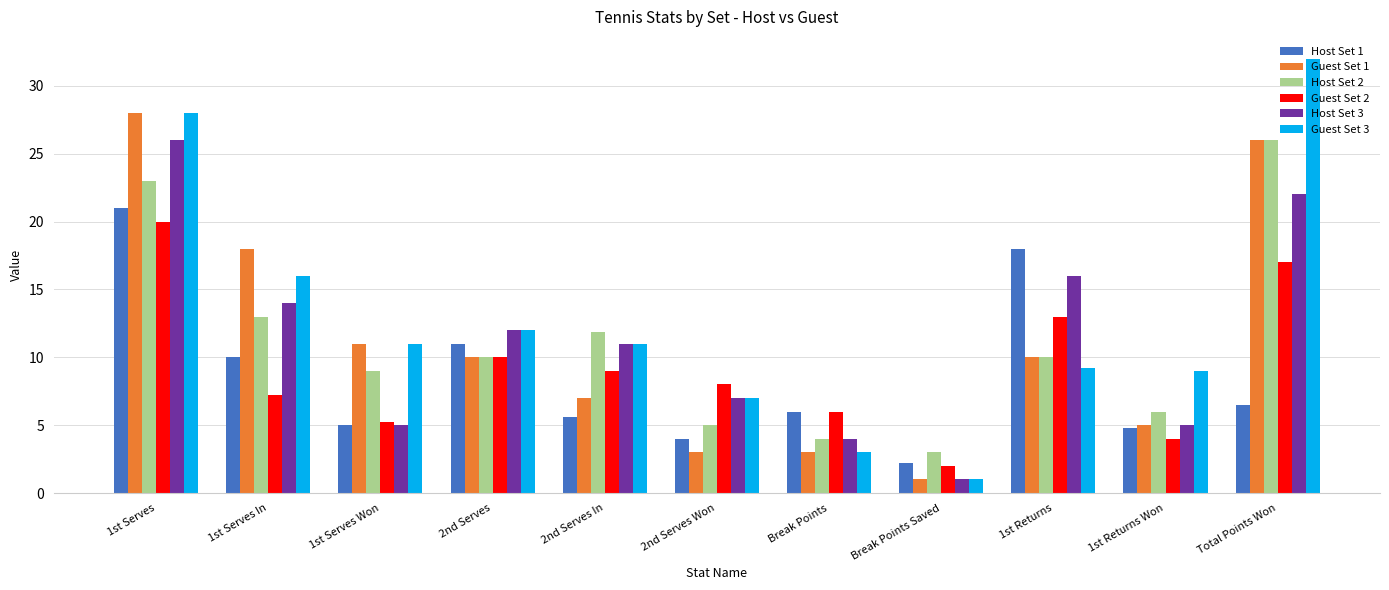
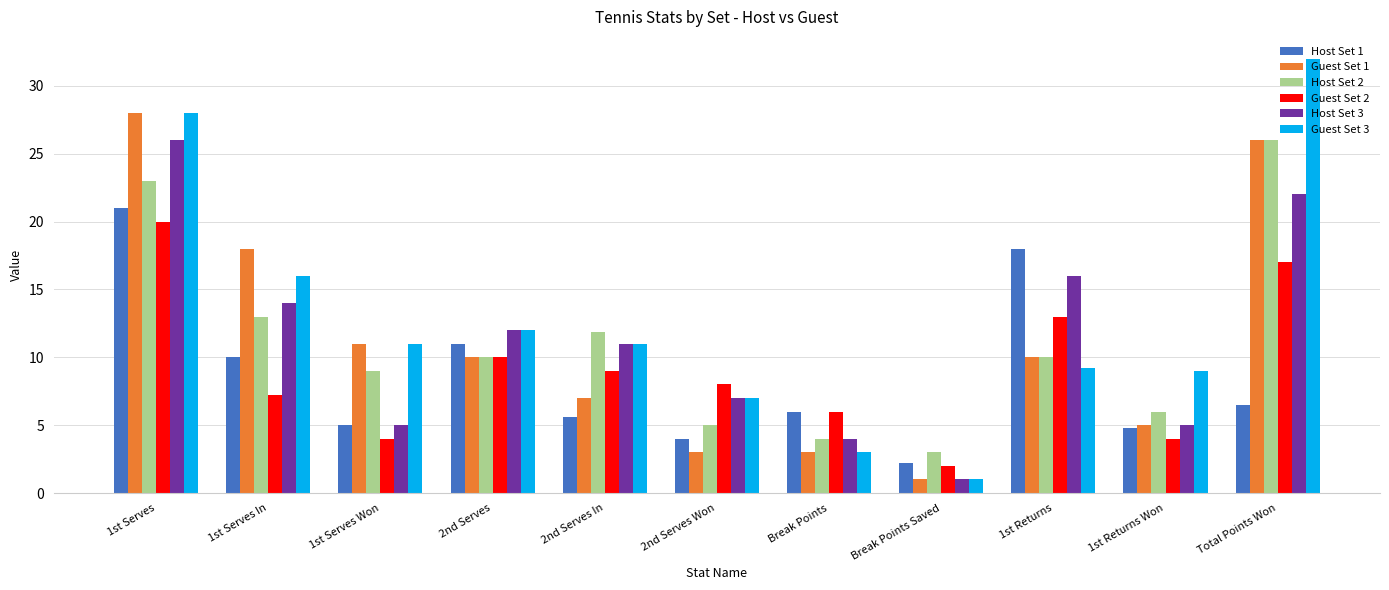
  {
    "Host Set 1": {
      "1st Serves": 21.0,
      "1st Serves In": 10.0,
      "1st Serves Won": 5.0,
      "2nd Serves": 11.0,
      "2nd Serves In": 5.6,
      "2nd Serves Won": 4.0,
      "Break Points": 6.0,
      "Break Points Saved": 2.2,
      "1st Returns": 18.0,
      "1st Returns Won": 4.8,
      "Total Points Won": 6.5
    },
    "Guest Set 1": {
      "1st Serves": 28.0,
      "1st Serves In": 18.0,
      "1st Serves Won": 11.0,
      "2nd Serves": 10.0,
      "2nd Serves In": 7.0,
      "2nd Serves Won": 3.0,
      "Break Points": 3.0,
      "Break Points Saved": 1.0,
      "1st Returns": 10.0,
      "1st Returns Won": 5.0,
      "Total Points Won": 26.0
    },
    "Host Set 2": {
      "1st Serves": 23.0,
      "1st Serves In": 13.0,
      "1st Serves Won": 9.0,
      "2nd Serves": 10.0,
      "2nd Serves In": 11.9,
      "2nd Serves Won": 5.0,
      "Break Points": 4.0,
      "Break Points Saved": 3.0,
      "1st Returns": 10.0,
      "1st Returns Won": 6.0,
      "Total Points Won": 26.0
    },
    "Guest Set 2": {
      "1st Serves": 20.0,
      "1st Serves In": 7.2,
-     "1st Serves Won": 5.2,
+     "1st Serves Won": 4.0,
      "2nd Serves": 10.0,
      "2nd Serves In": 9.0,
      "2nd Serves Won": 8.0,
      "Break Points": 6.0,
      "Break Points Saved": 2.0,
      "1st Returns": 13.0,
      "1st Returns Won": 4.0,
      "Total Points Won": 17.0
    },
    "Host Set 3": {
      "1st Serves": 26.0,
      "1st Serves In": 14.0,
      "1st Serves Won": 5.0,
      "2nd Serves": 12.0,
      "2nd Serves In": 11.0,
      "2nd Serves Won": 7.0,
      "Break Points": 4.0,
      "Break Points Saved": 1.0,
      "1st Returns": 16.0,
      "1st Returns Won": 5.0,
      "Total Points Won": 22.0
    },
    "Guest Set 3": {
      "1st Serves": 28.0,
      "1st Serves In": 16.0,
      "1st Serves Won": 11.0,
      "2nd Serves": 12.0,
      "2nd Serves In": 11.0,
      "2nd Serves Won": 7.0,
      "Break Points": 3.0,
      "Break Points Saved": 1.0,
      "1st Returns": 9.2,
      "1st Returns Won": 9.0,
      "Total Points Won": 32.0
    }
  }
